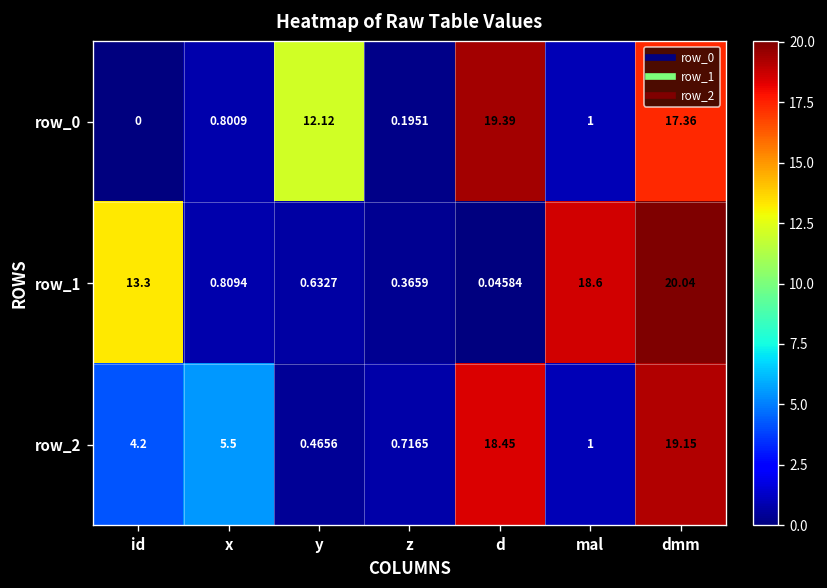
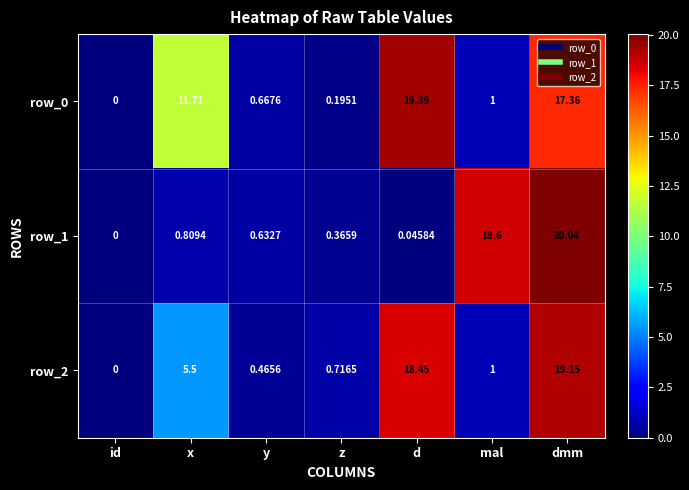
  {
    "row_0": {
      "id": 0,
-     "x": 0.8009,
-     "y": 12.12,
+     "x": 11.71,
+     "y": 0.6676,
      "z": 0.1951,
      "d": 19.39,
      "mal": 1,
      "dmm": 17.36
    },
    "row_1": {
-     "id": 13.3,
+     "id": 0,
      "x": 0.8094,
      "y": 0.6327,
      "z": 0.3659,
      "d": 0.04584,
      "mal": 18.6,
      "dmm": 20.04
    },
    "row_2": {
-     "id": 4.2,
+     "id": 0,
      "x": 5.5,
      "y": 0.4656,
      "z": 0.7165,
      "d": 18.45,
      "mal": 1,
      "dmm": 19.15
    }
  }
